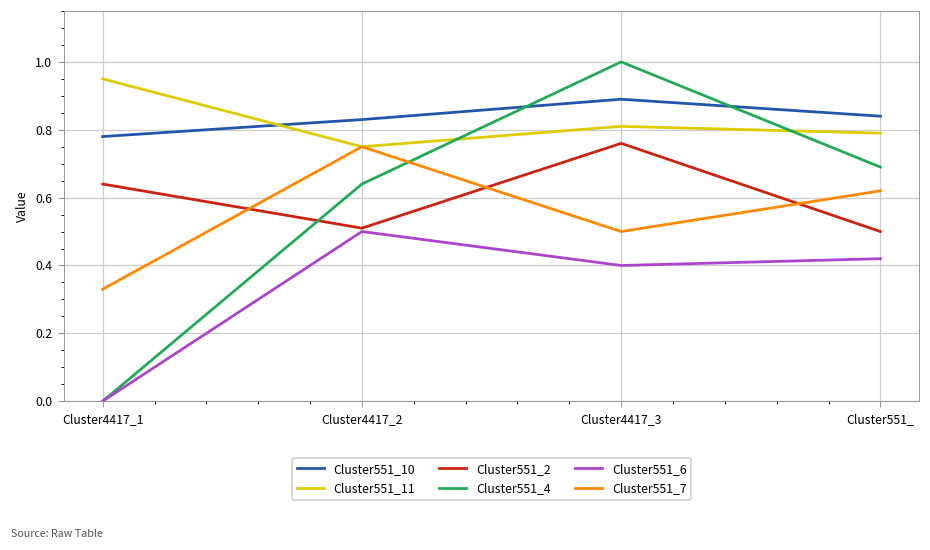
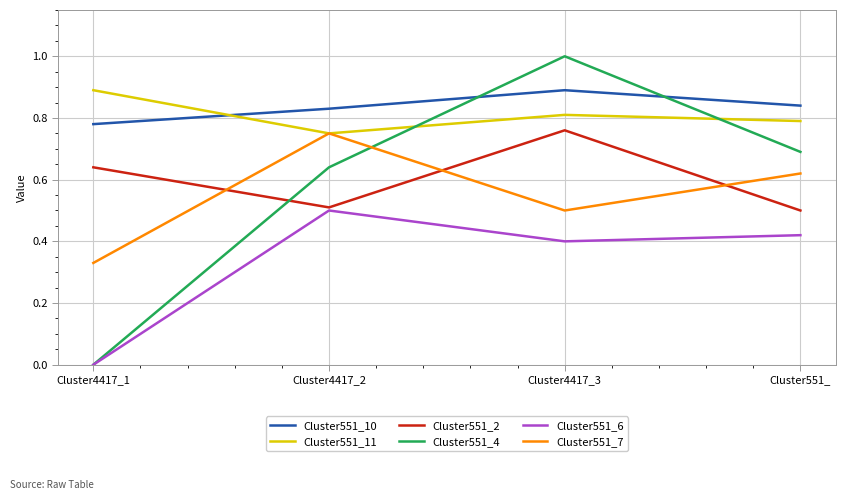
  {
    "Cluster551_10": {
      "Cluster4417_1": 0.78,
      "Cluster4417_2": 0.83,
      "Cluster4417_3": 0.89,
      "Cluster551_": 0.84
    },
    "Cluster551_11": {
-     "Cluster4417_1": 0.95,
+     "Cluster4417_1": 0.89,
      "Cluster4417_3": 0.81,
      "Cluster551_": 0.79
    },
    "Cluster551_2": {
      "Cluster4417_1": 0.64,
      "Cluster4417_2": 0.51,
      "Cluster4417_3": 0.76,
      "Cluster551_": 0.50
    },
    "Cluster551_4": {
      "Cluster4417_2": 0.64,
      "Cluster4417_3": 1.00,
      "Cluster551_": 0.69
    },
    "Cluster551_6": {
      "Cluster4417_2": 0.50,
      "Cluster4417_3": 0.40,
      "Cluster551_": 0.42
    },
    "Cluster551_7": {
      "Cluster4417_1": 0.33,
      "Cluster4417_3": 0.50,
      "Cluster551_": 0.62
    }
  }
